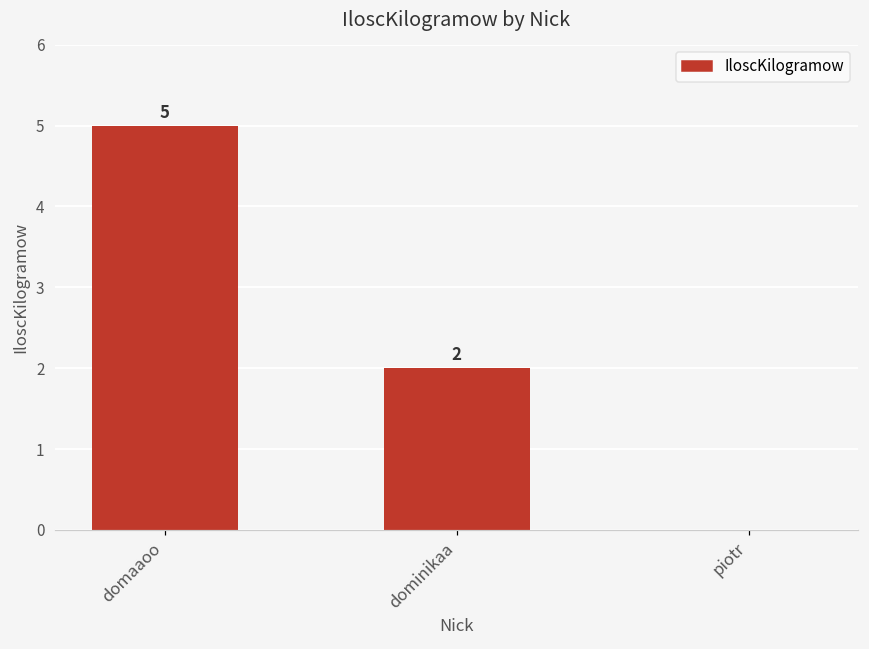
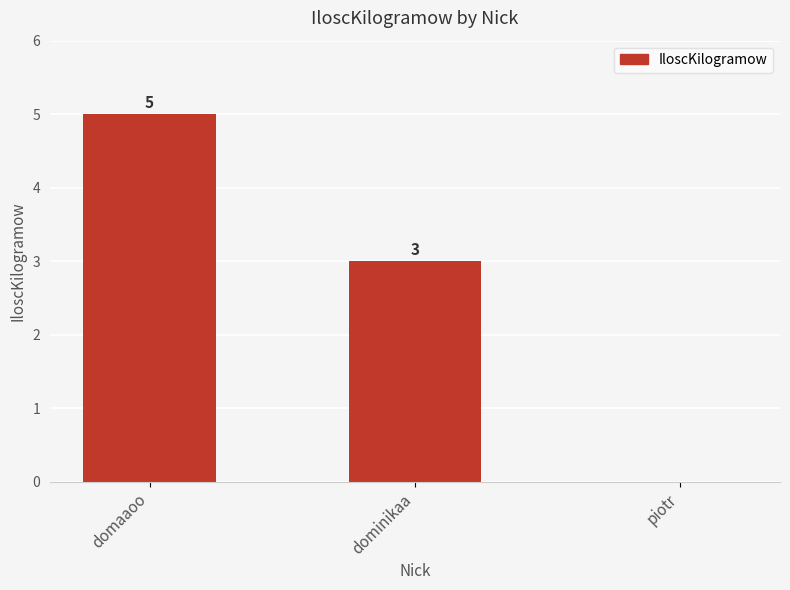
  {
    "domaaoo": 5,
-   "dominikaa": 2
+   "dominikaa": 3
  }
